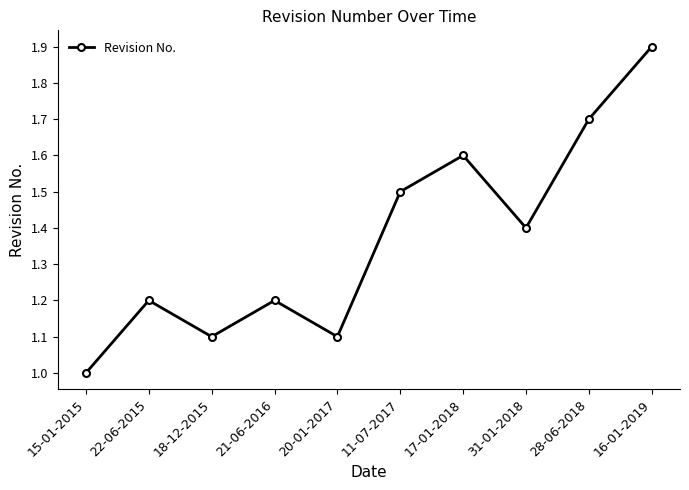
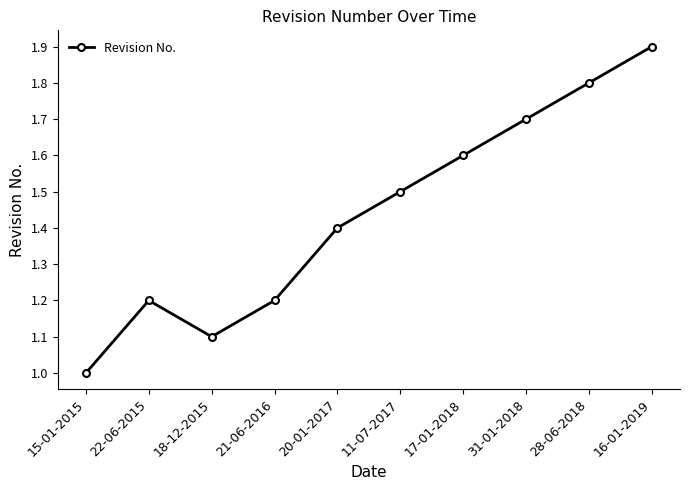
  {
    "15-01-2015": 1.0,
    "22-06-2015": 1.2,
    "18-12-2015": 1.1,
    "21-06-2016": 1.2,
-   "20-01-2017": 1.1,
+   "20-01-2017": 1.4,
    "11-07-2017": 1.5,
    "17-01-2018": 1.6,
-   "31-01-2018": 1.4,
-   "28-06-2018": 1.7,
+   "31-01-2018": 1.7,
+   "28-06-2018": 1.8,
    "16-01-2019": 1.9
  }
